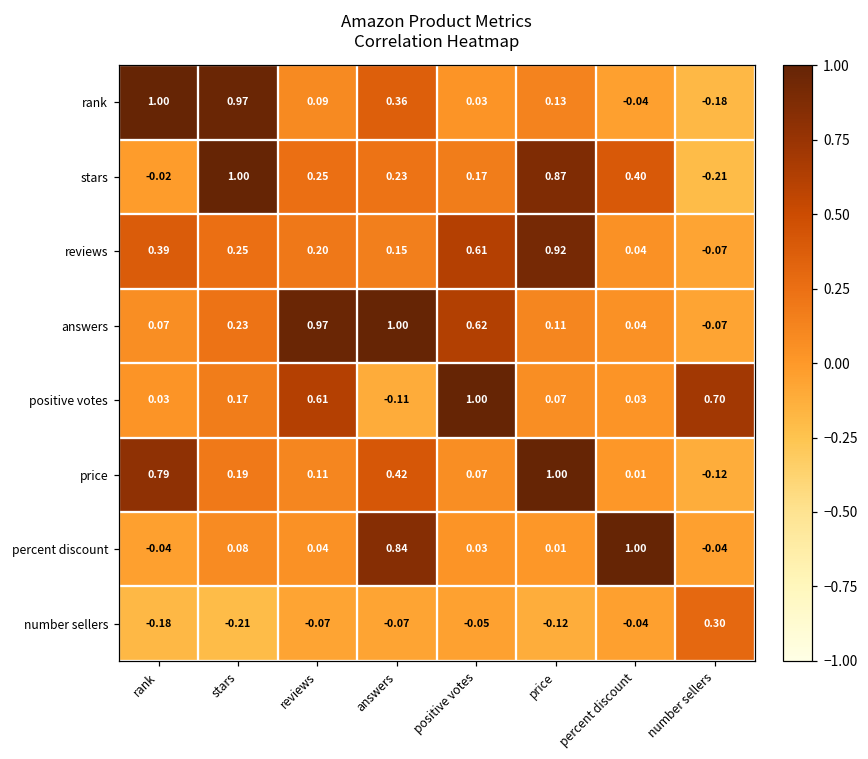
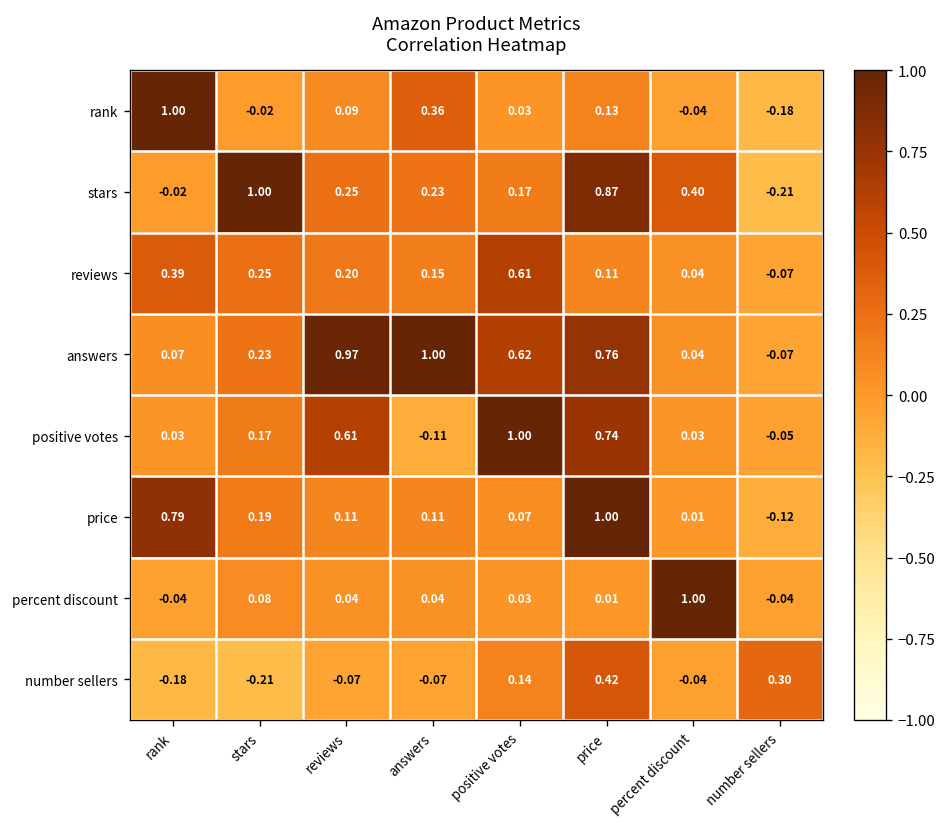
  {
    "rank": {
      "rank": 1.00,
-     "stars": 0.97,
+     "stars": -0.02,
      "reviews": 0.09,
      "answers": 0.36,
      "positive votes": 0.03,
      "price": 0.13,
      "percent discount": -0.04,
      "number sellers": -0.18
    },
    "stars": {
      "rank": -0.02,
      "stars": 1.00,
      "reviews": 0.25,
      "answers": 0.23,
      "positive votes": 0.17,
      "price": 0.87,
      "percent discount": 0.40,
      "number sellers": -0.21
    },
    "reviews": {
      "rank": 0.39,
      "stars": 0.25,
      "reviews": 0.20,
      "answers": 0.15,
      "positive votes": 0.61,
-     "price": 0.92,
+     "price": 0.11,
      "percent discount": 0.04,
      "number sellers": -0.07
    },
    "answers": {
      "rank": 0.07,
      "stars": 0.23,
      "reviews": 0.97,
      "answers": 1.00,
      "positive votes": 0.62,
-     "price": 0.11,
+     "price": 0.76,
      "percent discount": 0.04,
      "number sellers": -0.07
    },
    "positive votes": {
      "rank": 0.03,
      "stars": 0.17,
      "reviews": 0.61,
      "answers": -0.11,
      "positive votes": 1.00,
-     "price": 0.07,
+     "price": 0.74,
      "percent discount": 0.03,
-     "number sellers": 0.70
+     "number sellers": -0.05
    },
    "price": {
      "rank": 0.79,
      "stars": 0.19,
      "reviews": 0.11,
-     "answers": 0.42,
+     "answers": 0.11,
      "positive votes": 0.07,
      "price": 1.00,
      "percent discount": 0.01,
      "number sellers": -0.12
    },
    "percent discount": {
      "rank": -0.04,
      "stars": 0.08,
      "reviews": 0.04,
-     "answers": 0.84,
+     "answers": 0.04,
      "positive votes": 0.03,
      "price": 0.01,
      "percent discount": 1.00,
      "number sellers": -0.04
    },
    "number sellers": {
      "rank": -0.18,
      "stars": -0.21,
      "reviews": -0.07,
      "answers": -0.07,
-     "positive votes": -0.05,
-     "price": -0.12,
+     "positive votes": 0.14,
+     "price": 0.42,
      "percent discount": -0.04,
      "number sellers": 0.30
    }
  }
